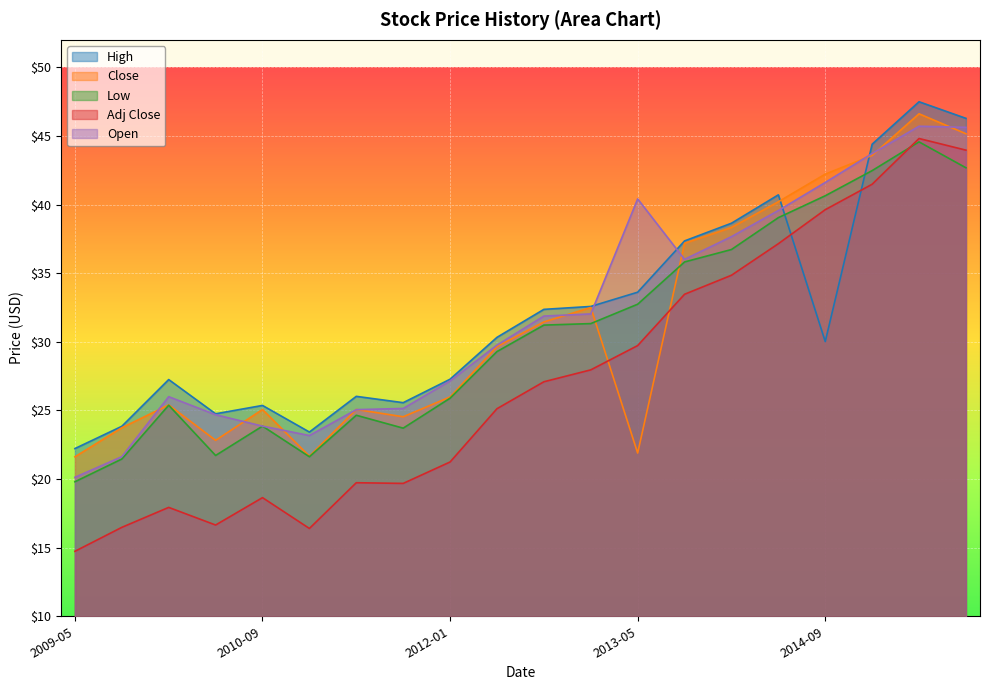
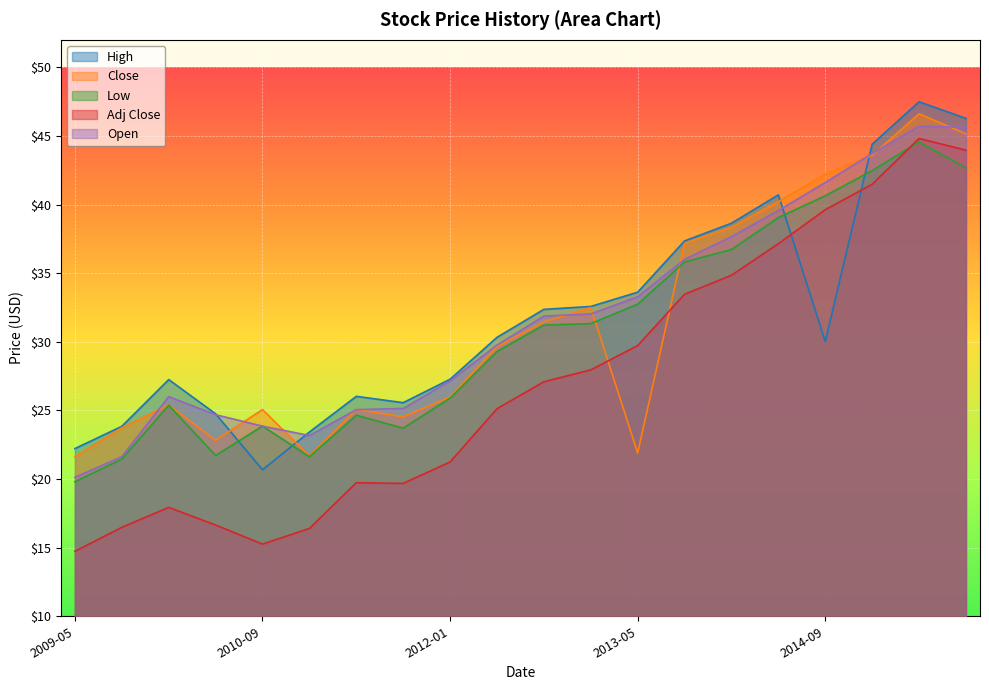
  {
    "High": {
      "2009-05": "$22.2",
-     "2010-09": "$25.4",
+     "2010-09": "$20.7",
      "2013-05": "$33.6",
      "2014-09": "$30.0"
    },
    "Close": {
      "2009-05": "$21.6",
      "2010-09": "$25.1",
      "2013-05": "$21.9",
      "2014-09": "$42.2"
    },
    "Low": {
      "2009-05": "$19.8",
      "2013-05": "$32.7",
      "2014-09": "$40.6"
    },
    "Adj Close": {
      "2009-05": "$14.7",
-     "2010-09": "$18.6",
+     "2010-09": "$15.3",
      "2012-01": "$21.2",
      "2013-05": "$29.7",
      "2014-09": "$39.6"
    },
    "Open": {
      "2009-05": "$20.1",
-     "2013-05": "$40.4",
+     "2013-05": "$33.3",
      "2014-09": "$41.6"
    }
  }
